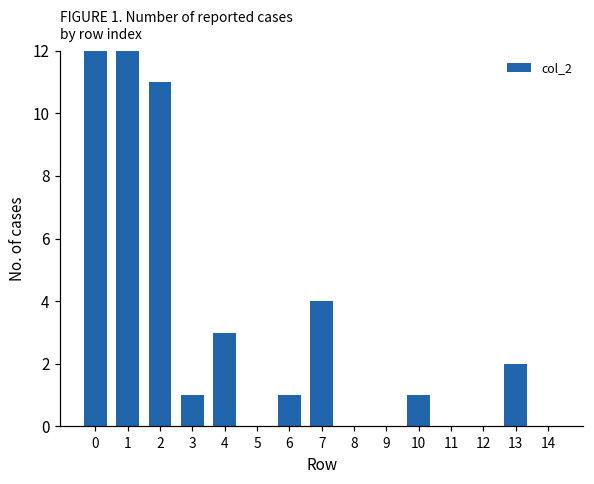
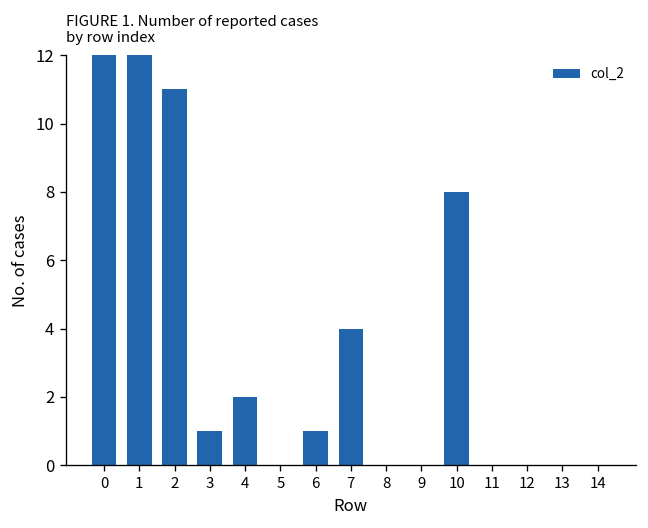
  {
    "2": 11,
    "3": 1,
-   "4": 3,
+   "4": 2,
    "5": 0,
    "6": 1,
    "7": 4,
    "8": 0,
    "9": 0,
-   "10": 1,
+   "10": 8,
    "11": 0,
    "12": 0,
-   "13": 2,
+   "13": 0,
    "14": 0
  }
